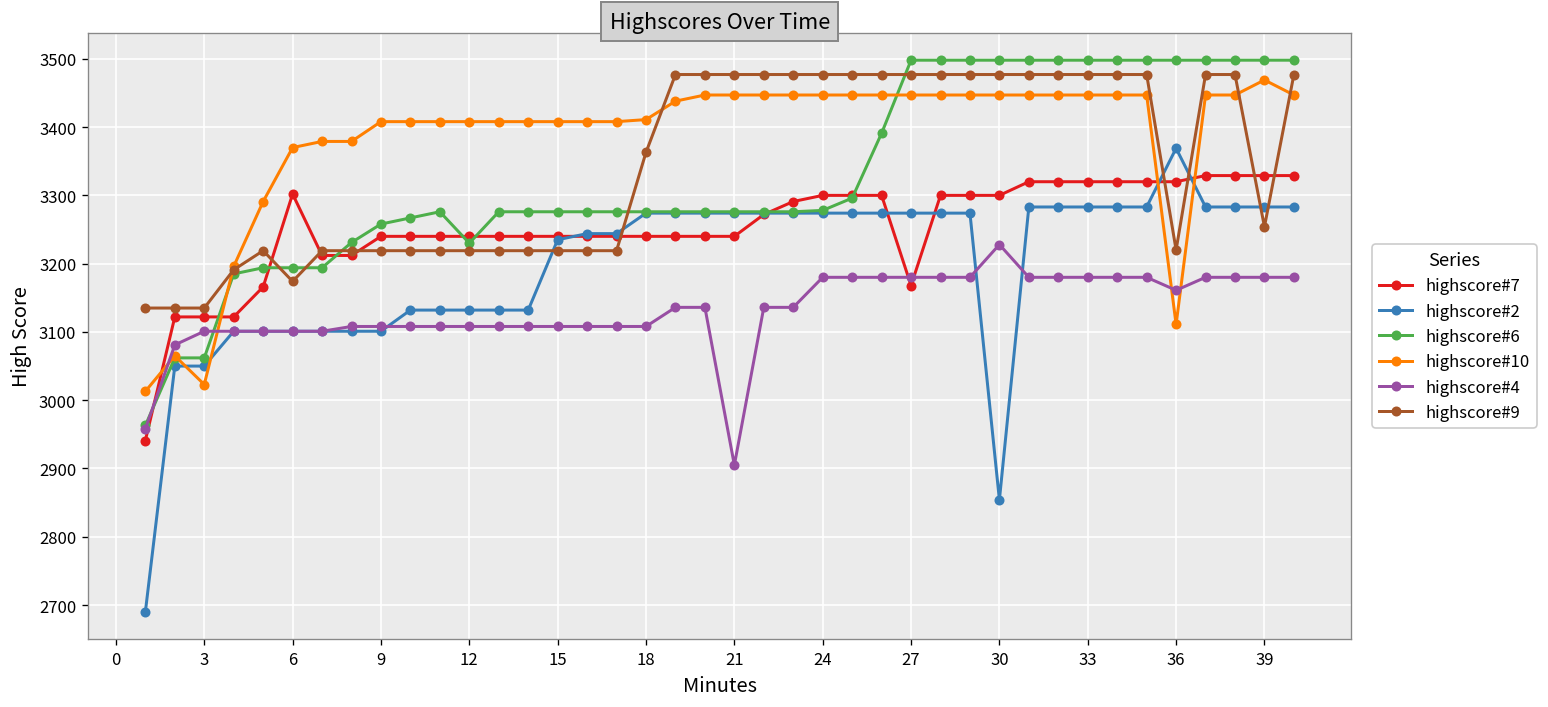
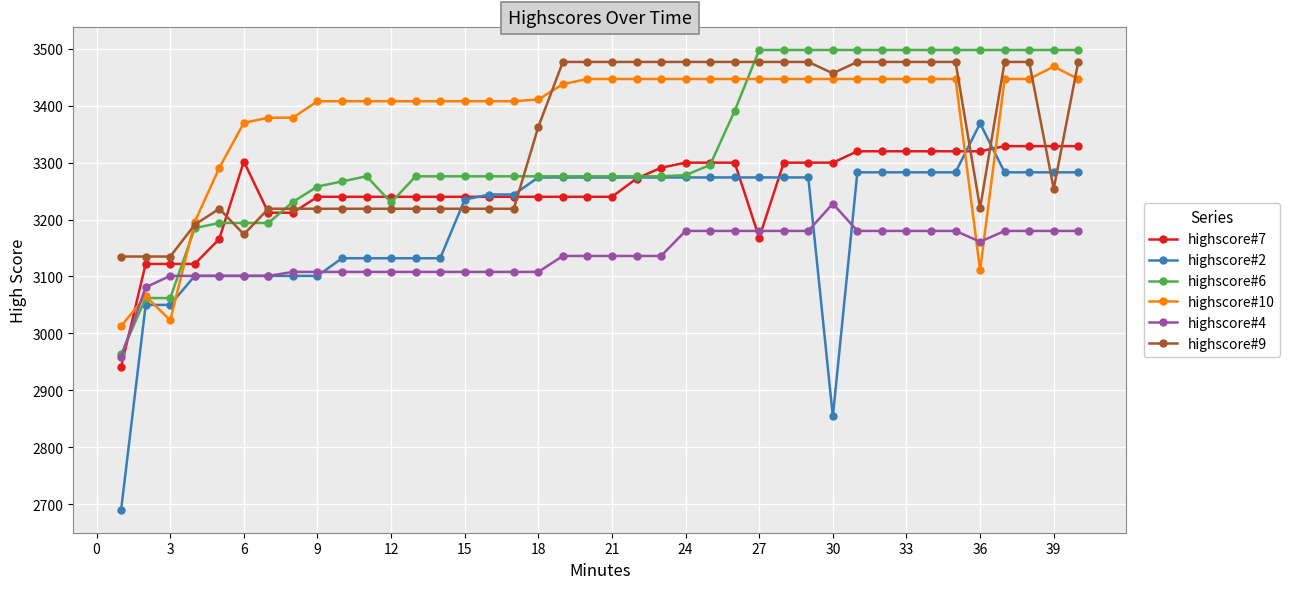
  {
    "highscore#7": {
      "3": 3120,
      "6": 3300,
      "9": 3240,
      "12": 3240,
      "15": 3240,
      "18": 3240,
      "21": 3240,
      "24": 3300,
      "27": 3170,
      "30": 3300,
      "33": 3320,
      "36": 3320,
      "39": 3330
    },
    "highscore#2": {
      "3": 3050,
      "9": 3100,
      "12": 3130,
      "15": 3240,
      "27": 3270,
      "30": 2850,
      "33": 3280,
      "36": 3370,
      "39": 3280
    },
    "highscore#6": {
      "3": 3060,
      "6": 3190,
      "9": 3260,
      "12": 3230,
      "15": 3280,
      "27": 3500,
      "30": 3500,
      "33": 3500,
      "36": 3500,
      "39": 3500
    },
    "highscore#10": {
      "3": 3020,
      "6": 3370,
      "9": 3410,
      "12": 3410,
      "15": 3410,
      "18": 3410,
      "21": 3450,
      "24": 3450,
      "27": 3450,
      "30": 3450,
      "33": 3450,
      "36": 3110,
      "39": 3470
    },
    "highscore#4": {
      "3": 3100,
      "9": 3110,
      "12": 3110,
      "15": 3110,
      "18": 3110,
-     "21": 2910,
+     "21": 3140,
      "24": 3180,
      "27": 3180,
      "30": 3230,
      "33": 3180,
      "36": 3160,
      "39": 3180
    },
    "highscore#9": {
      "3": 3140,
      "6": 3170,
      "9": 3220,
      "12": 3220,
      "15": 3220,
      "18": 3360,
      "21": 3480,
      "24": 3480,
      "27": 3480,
-     "30": 3480,
+     "30": 3460,
      "33": 3480,
      "36": 3220,
      "39": 3250
    }
  }
